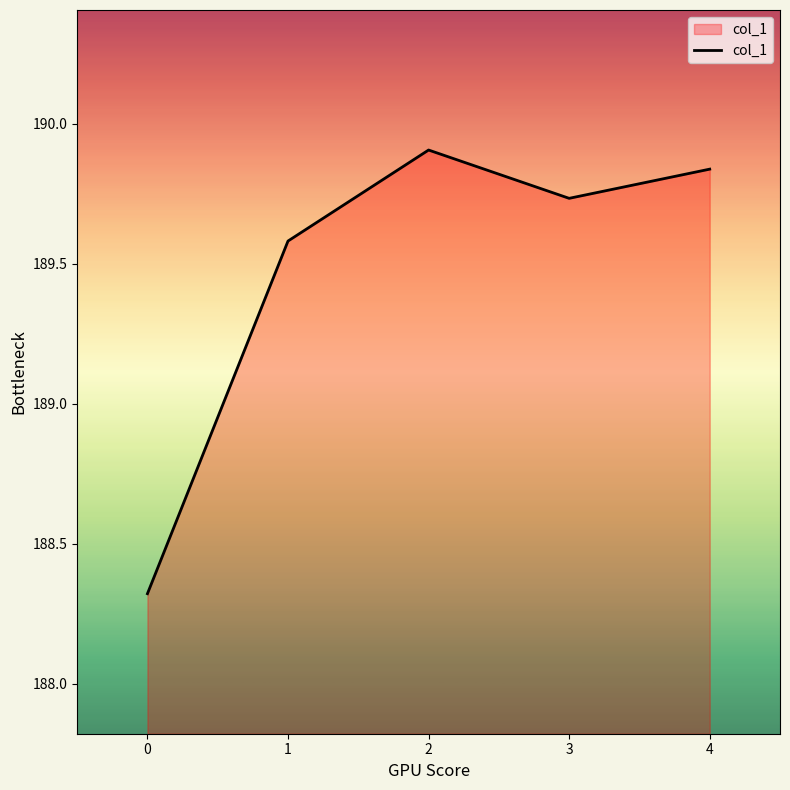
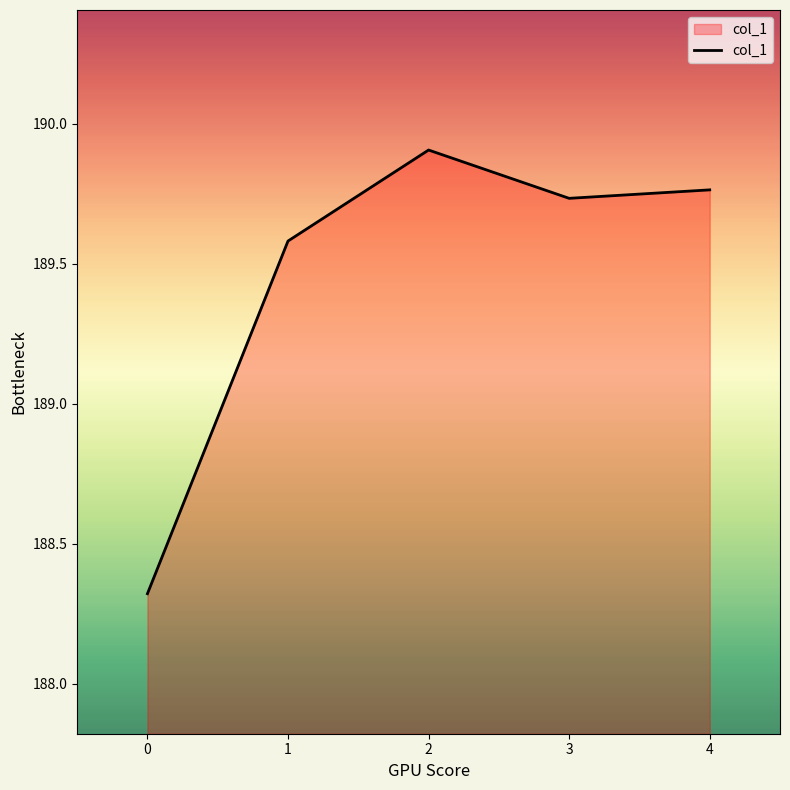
  {
    "0": 188.32,
    "1": 189.58,
    "2": 189.91,
    "3": 189.73,
-   "4": 189.84
+   "4": 189.76
  }
